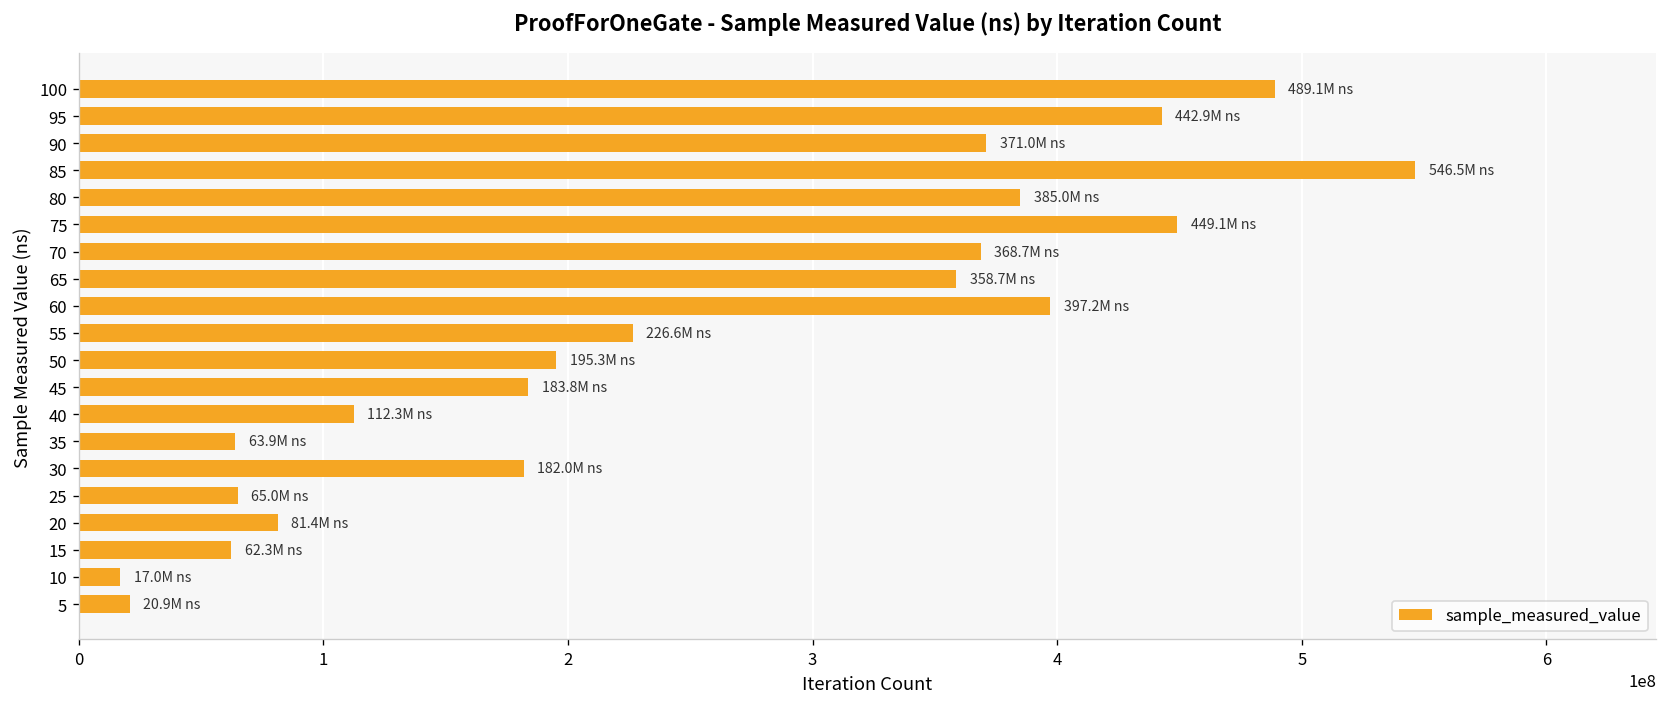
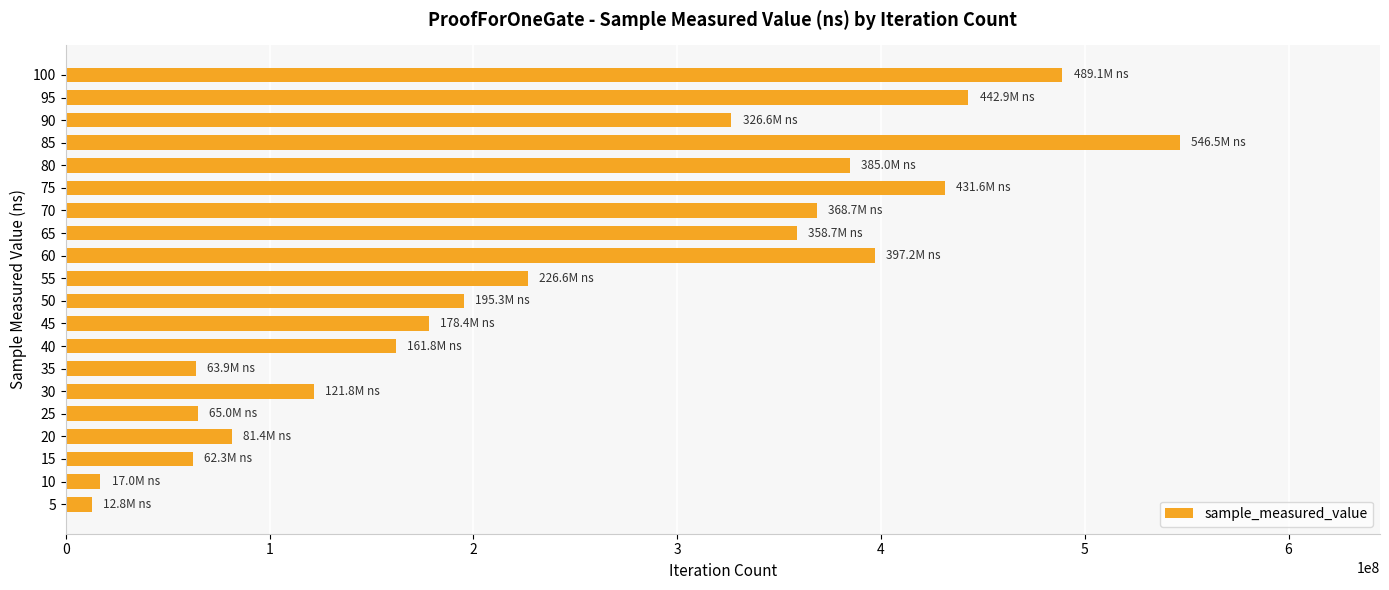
  {
    "100": "489.1M",
    "95": "442.9M",
-   "90": "371.0M",
+   "90": "326.6M",
    "85": "546.5M",
    "80": "385.0M",
-   "75": "449.1M",
+   "75": "431.6M",
    "70": "368.7M",
    "65": "358.7M",
    "60": "397.2M",
    "55": "226.6M",
    "50": "195.3M",
-   "45": "183.8M",
-   "40": "112.3M",
+   "45": "178.4M",
+   "40": "161.8M",
    "35": "63.9M",
-   "30": "182.0M",
+   "30": "121.8M",
    "25": "65.0M",
    "20": "81.4M",
    "15": "62.3M",
    "10": "17.0M",
-   "5": "20.9M"
+   "5": "12.8M"
  }
